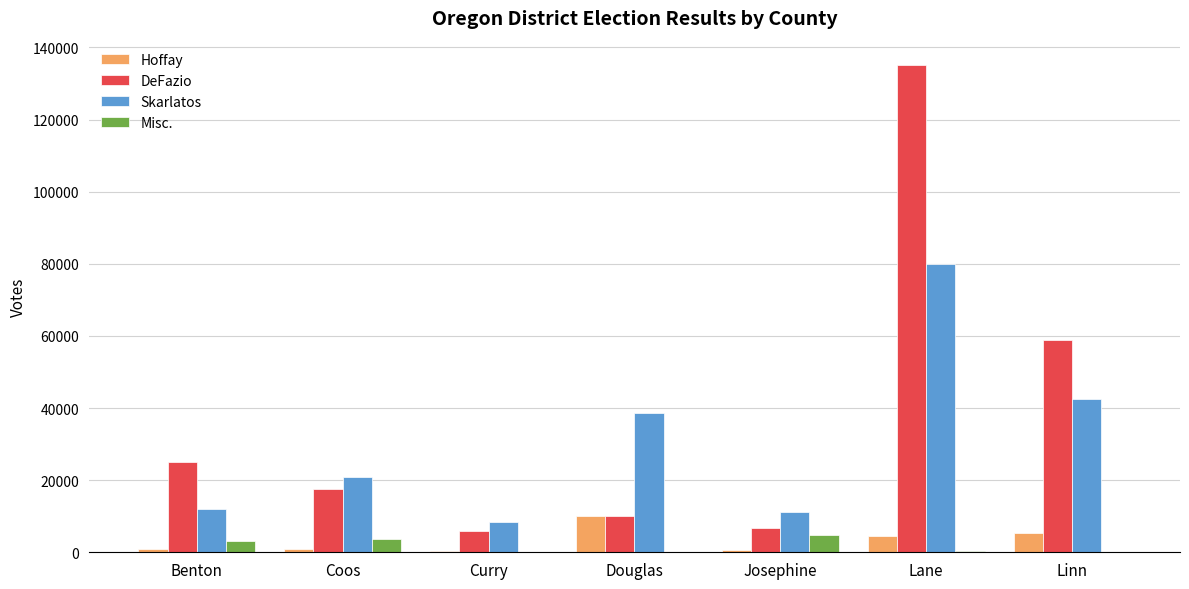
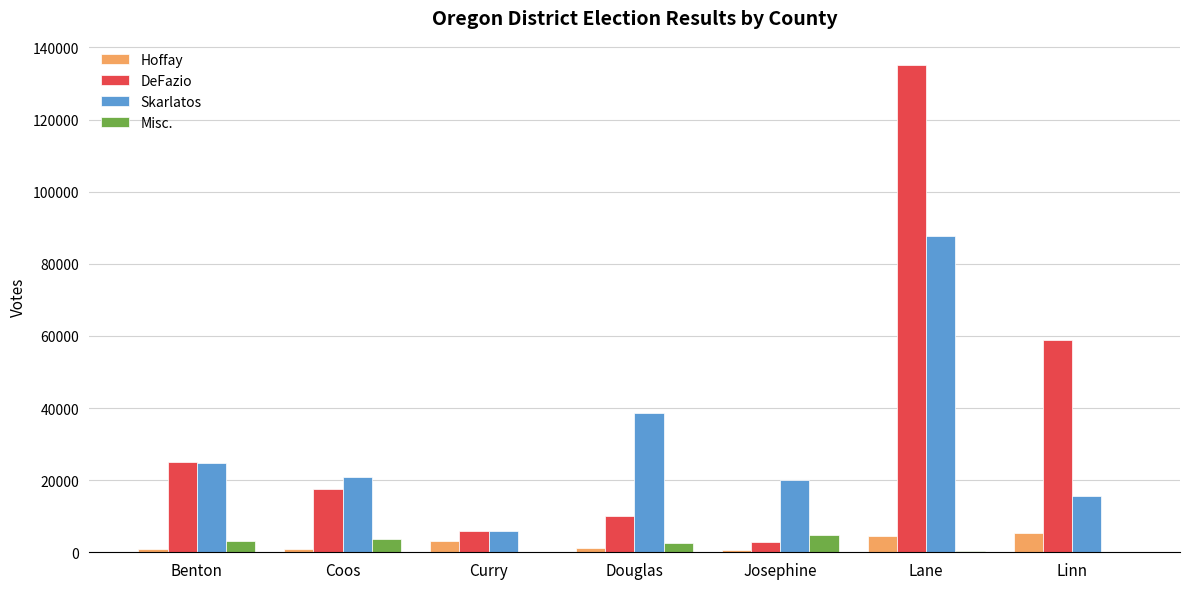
  {
    "Hoffay": {
      "Benton": 1000,
      "Coos": 1000,
-     "Curry": 0,
-     "Douglas": 10000,
+     "Curry": 3000,
+     "Douglas": 1000,
      "Lane": 5000,
      "Linn": 5000
    },
    "DeFazio": {
      "Benton": 25000,
      "Coos": 18000,
      "Curry": 6000,
      "Douglas": 10000,
-     "Josephine": 7000,
+     "Josephine": 3000,
      "Lane": 135000,
      "Linn": 59000
    },
    "Skarlatos": {
-     "Benton": 12000,
+     "Benton": 25000,
      "Coos": 21000,
-     "Curry": 8000,
+     "Curry": 6000,
      "Douglas": 39000,
-     "Josephine": 11000,
-     "Lane": 80000,
-     "Linn": 42000
+     "Josephine": 20000,
+     "Lane": 88000,
+     "Linn": 16000
    },
    "Misc.": {
      "Benton": 3000,
      "Coos": 4000,
-     "Douglas": 0,
+     "Douglas": 2000,
      "Josephine": 5000
    }
  }
